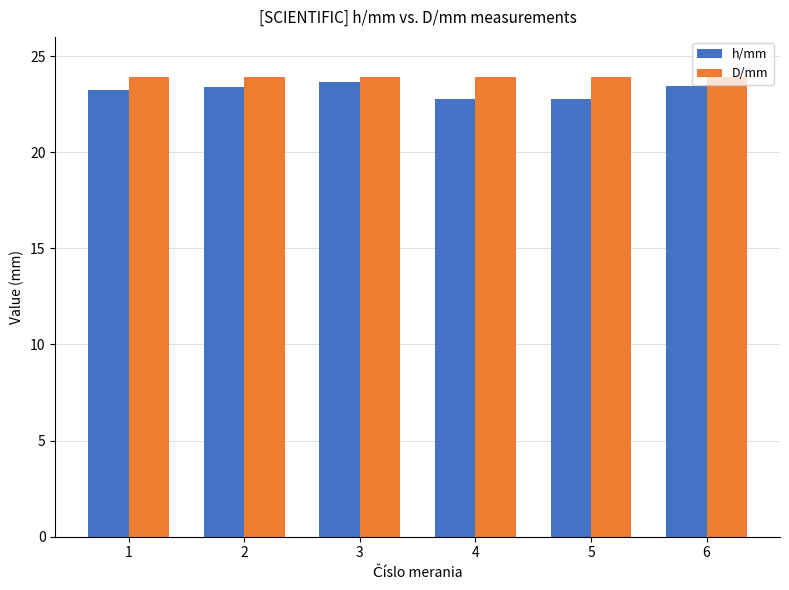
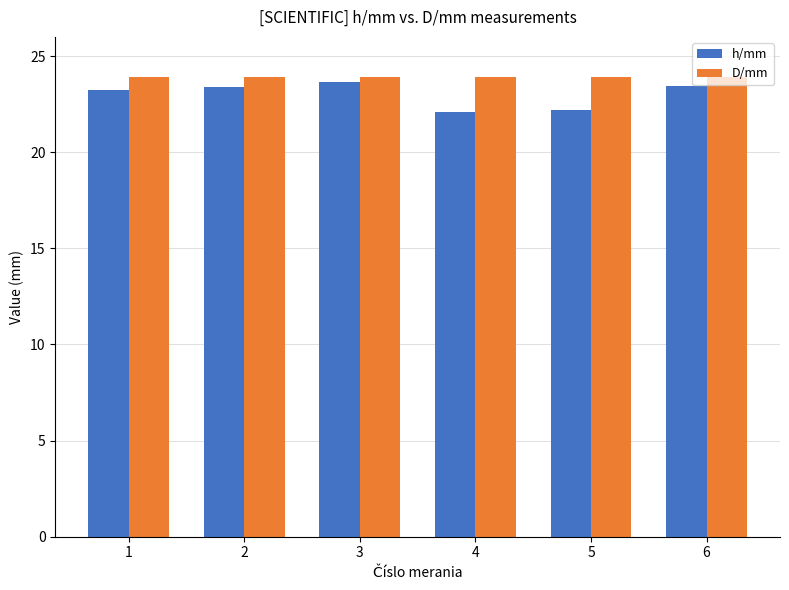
  {
    "h/mm": {
      "1": 23.2,
      "2": 23.4,
      "3": 23.6,
-     "4": 22.8,
-     "5": 22.8,
+     "4": 22.1,
+     "5": 22.2,
      "6": 23.4
    },
    "D/mm": {
      "1": 23.9,
      "2": 23.9,
      "3": 23.9,
      "4": 23.9,
      "5": 23.9
    }
  }
